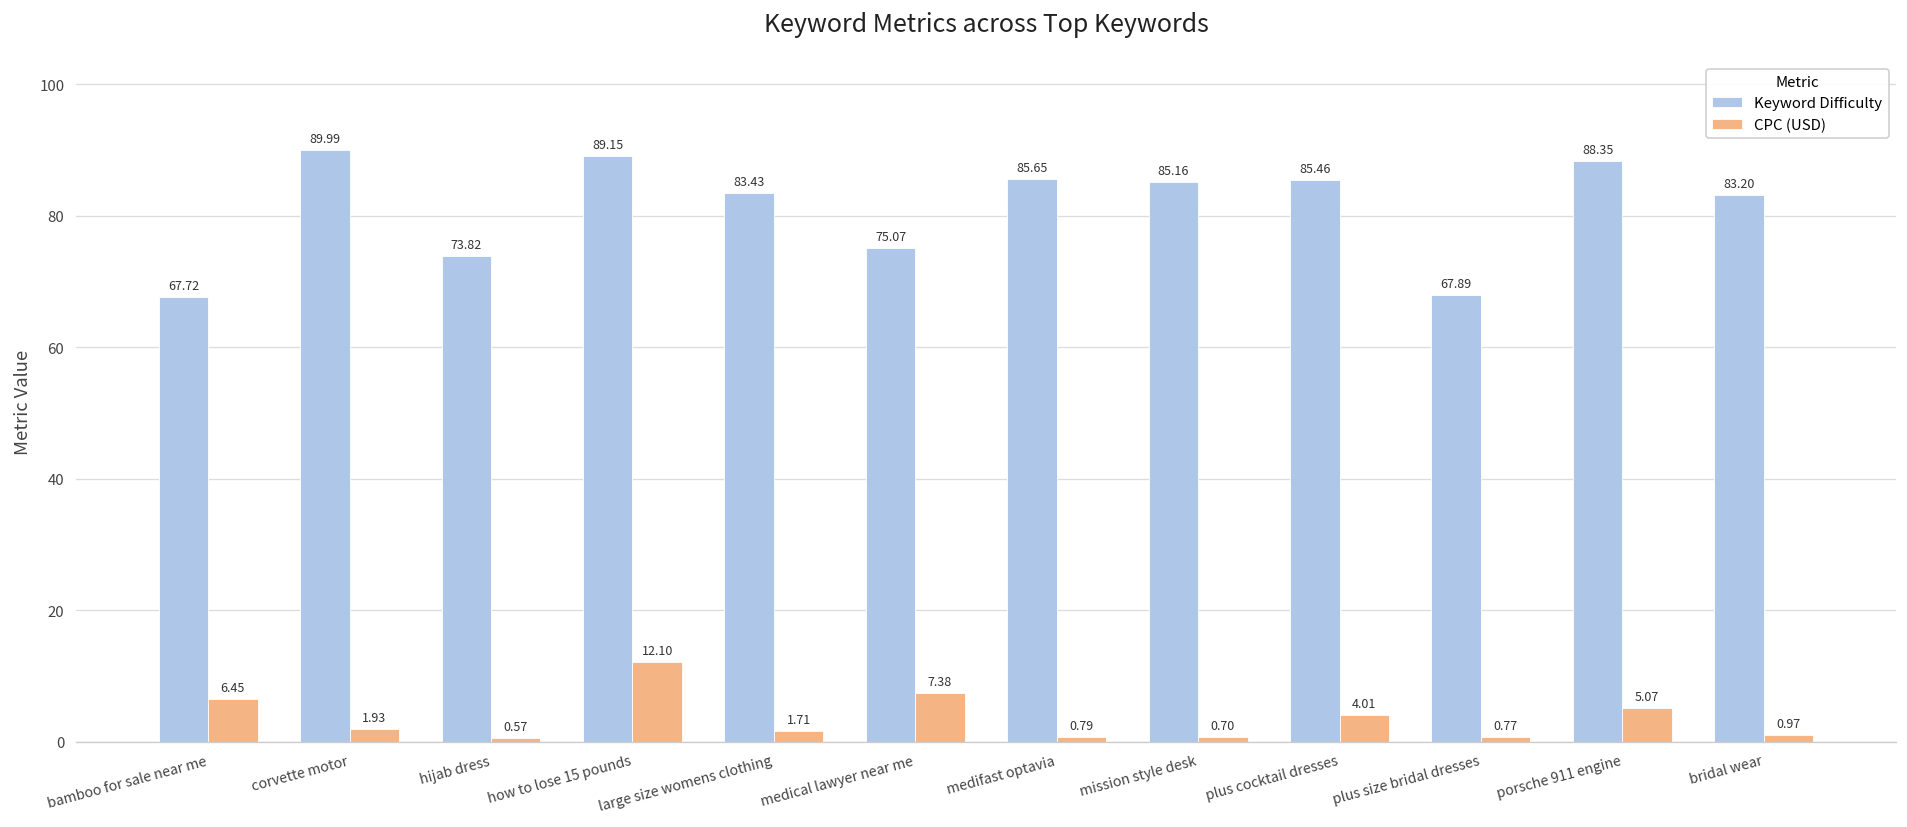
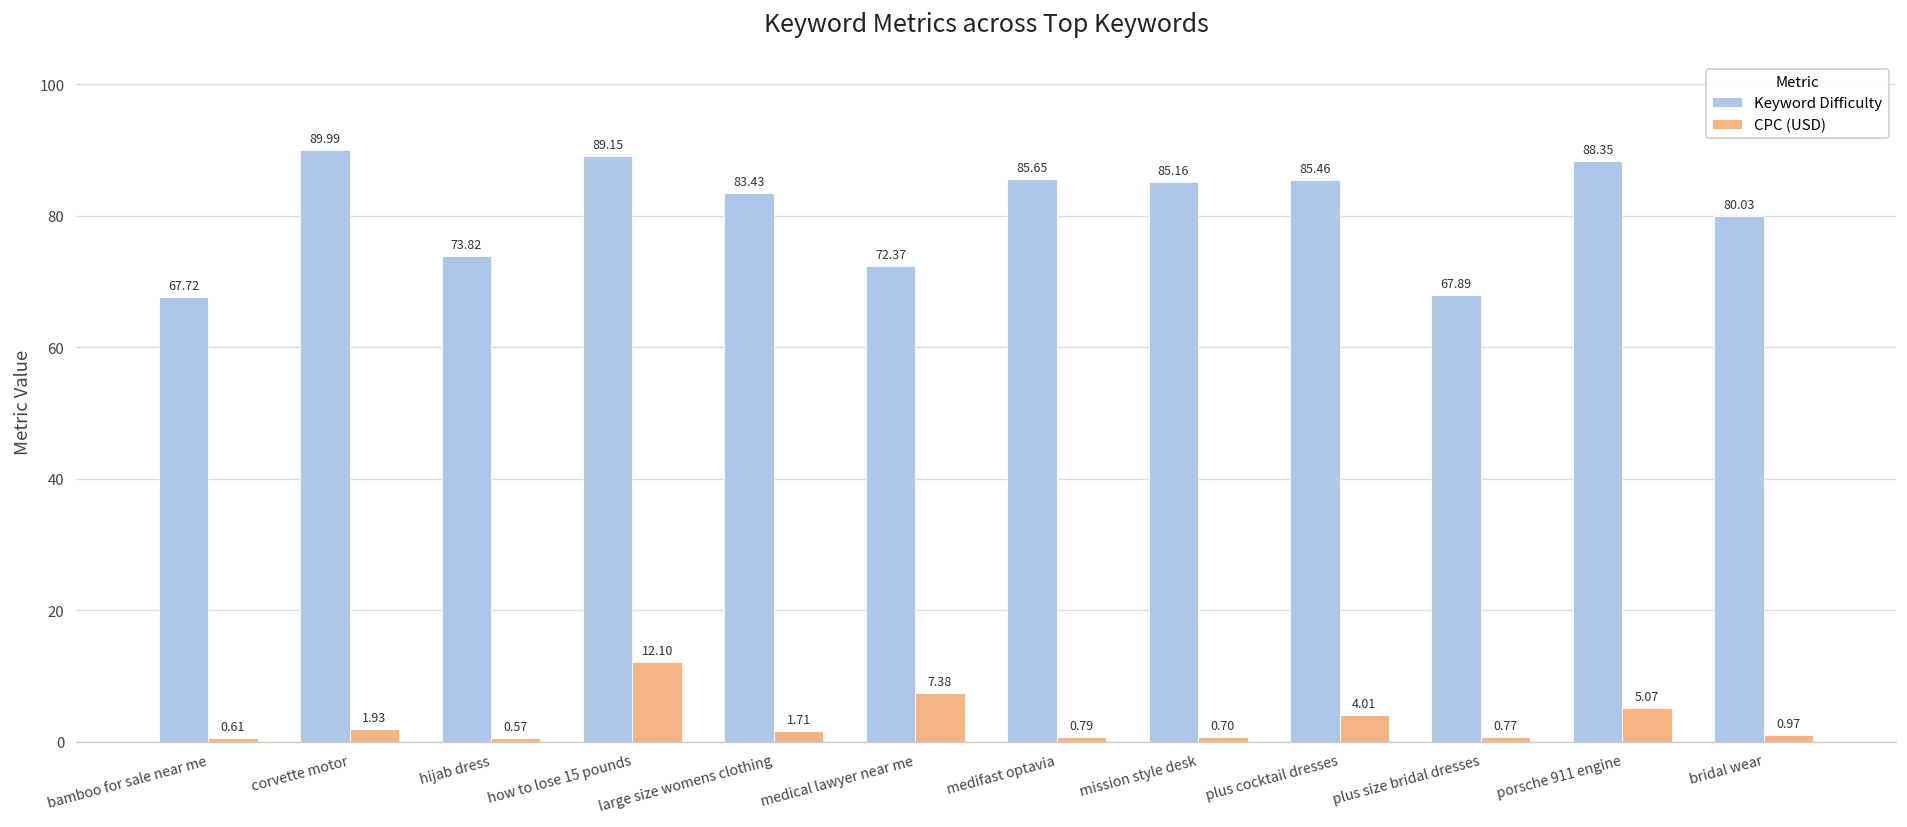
  {
    "Keyword Difficulty": {
      "bamboo for sale near me": 67.72,
      "corvette motor": 89.99,
      "hijab dress": 73.82,
      "how to lose 15 pounds": 89.15,
      "large size womens clothing": 83.43,
-     "medical lawyer near me": 75.07,
+     "medical lawyer near me": 72.37,
      "medifast optavia": 85.65,
      "mission style desk": 85.16,
      "plus cocktail dresses": 85.46,
      "plus size bridal dresses": 67.89,
      "porsche 911 engine": 88.35,
-     "bridal wear": 83.20
+     "bridal wear": 80.03
    },
    "CPC (USD)": {
-     "bamboo for sale near me": 6.45,
+     "bamboo for sale near me": 0.61,
      "corvette motor": 1.93,
      "hijab dress": 0.57,
      "how to lose 15 pounds": 12.10,
      "large size womens clothing": 1.71,
      "medical lawyer near me": 7.38,
      "medifast optavia": 0.79,
      "mission style desk": 0.70,
      "plus cocktail dresses": 4.01,
      "plus size bridal dresses": 0.77,
      "porsche 911 engine": 5.07,
      "bridal wear": 0.97
    }
  }
